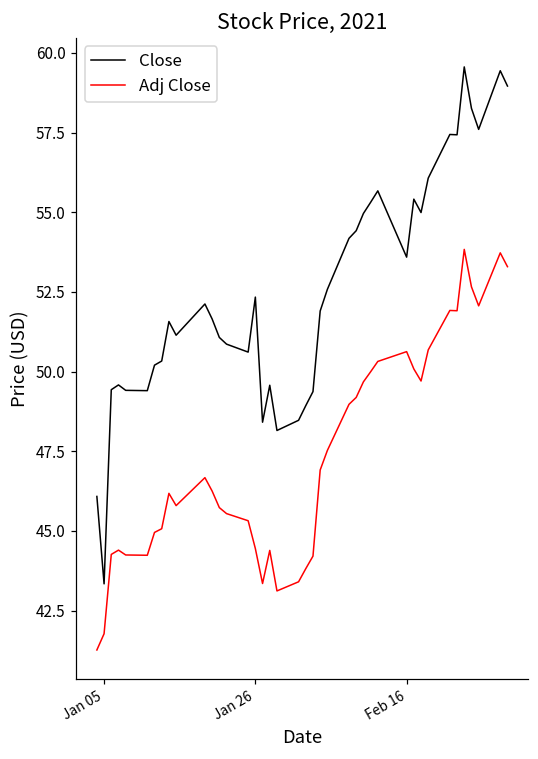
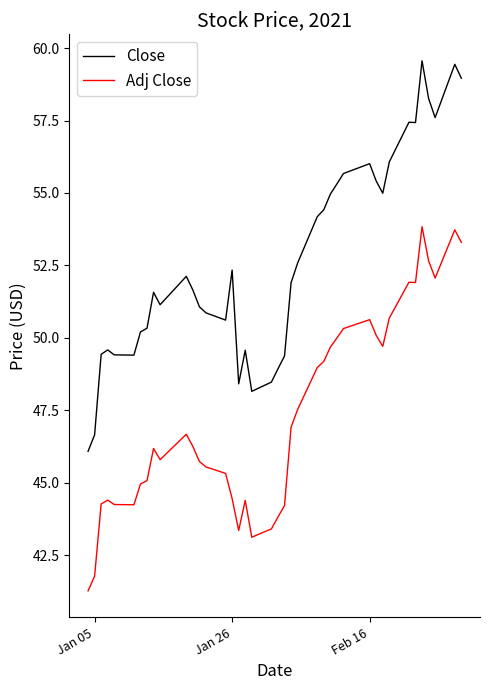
  {
    "Close": {
-     "Jan 05": 43.3,
+     "Jan 05": 46.7,
      "Jan 26": 52.3,
-     "Feb 16": 53.6
+     "Feb 16": 56.0
    },
    "Adj Close": {
      "Jan 05": 41.8,
      "Jan 26": 44.4,
      "Feb 16": 50.6
    }
  }
